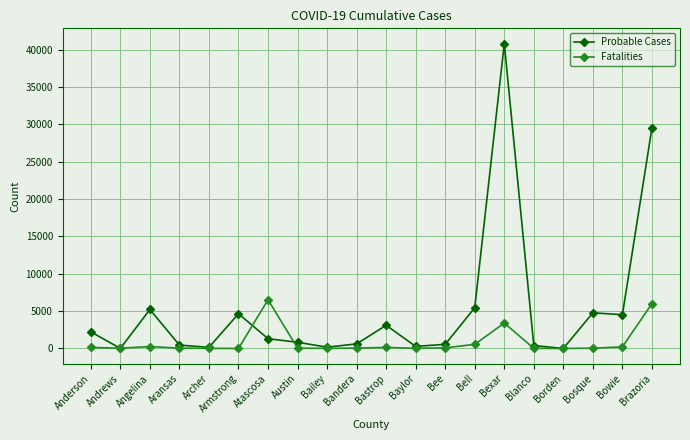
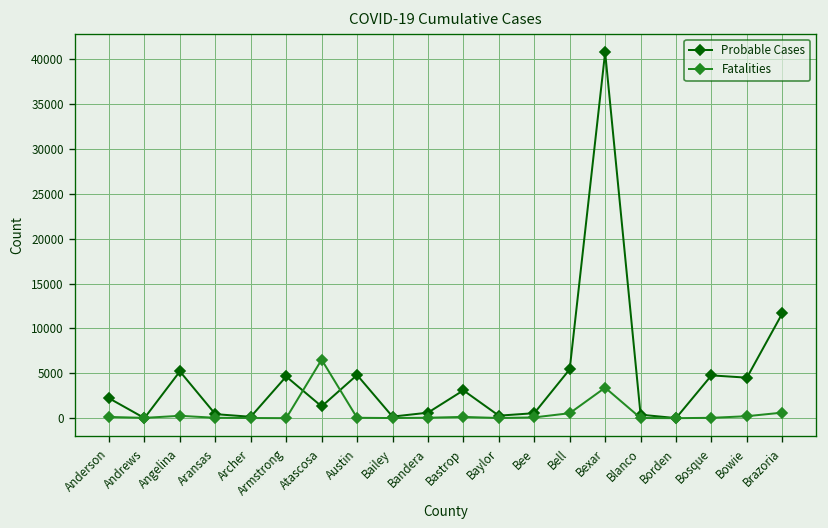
  {
    "Probable Cases": {
      "Anderson": 2000,
      "Angelina": 5000,
      "Aransas": 0,
      "Armstrong": 5000,
      "Atascosa": 1000,
-     "Austin": 1000,
+     "Austin": 5000,
      "Bandera": 1000,
      "Bastrop": 3000,
      "Bee": 1000,
      "Bell": 5000,
      "Bexar": 41000,
      "Blanco": 0,
      "Bosque": 5000,
      "Bowie": 5000,
-     "Brazoria": 30000
+     "Brazoria": 12000
    },
    "Fatalities": {
      "Anderson": 0,
      "Angelina": 0,
      "Aransas": 0,
      "Armstrong": 0,
      "Atascosa": 7000,
      "Austin": 0,
      "Bandera": 0,
      "Bastrop": 0,
      "Bee": 0,
      "Bell": 1000,
      "Bexar": 3000,
      "Blanco": 0,
      "Bosque": 0,
      "Bowie": 0,
-     "Brazoria": 6000
+     "Brazoria": 1000
    }
  }
